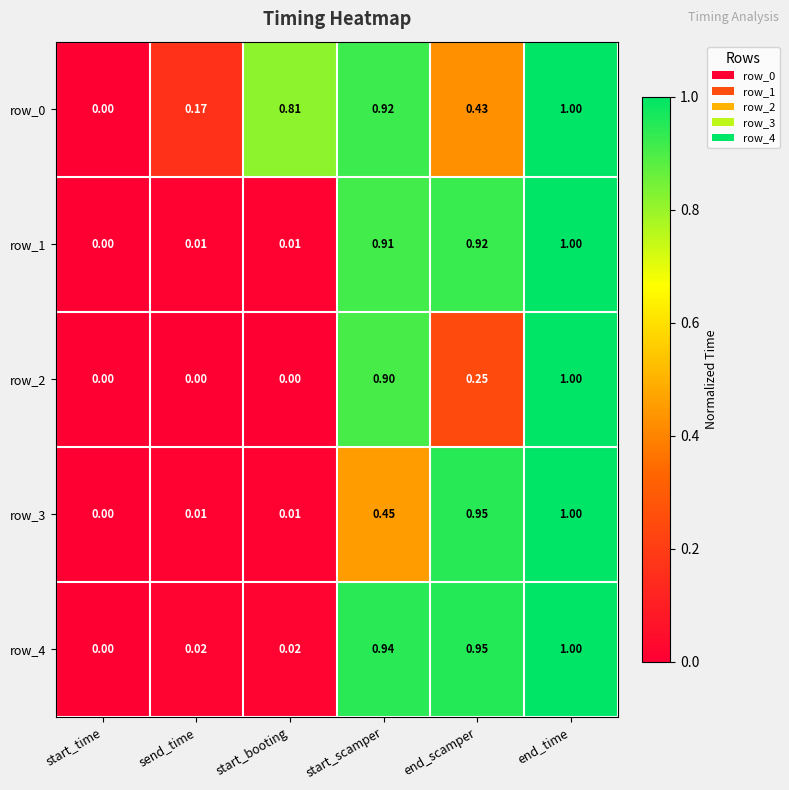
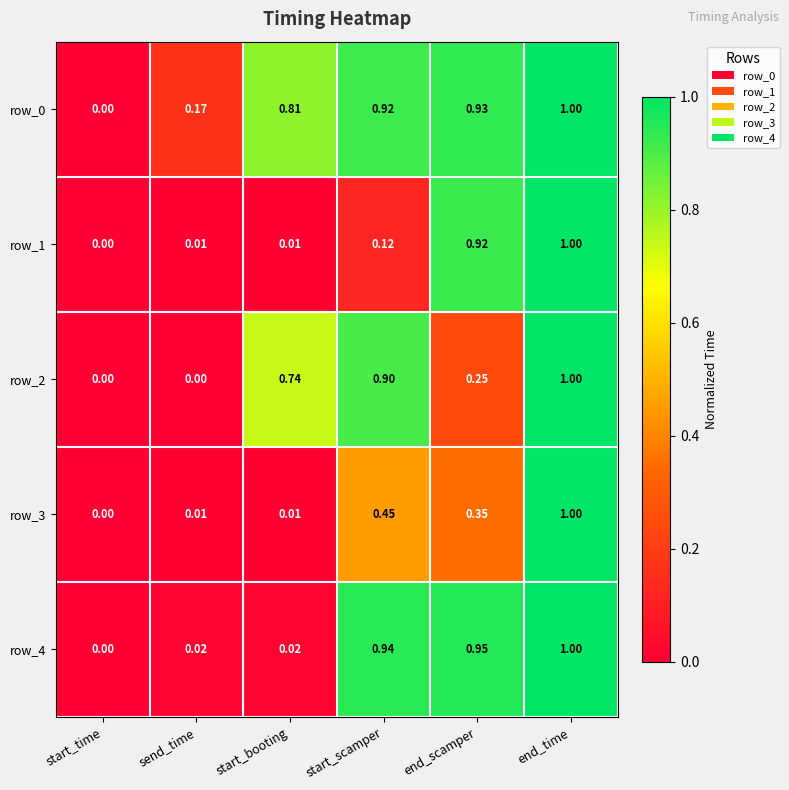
  {
    "row_0": {
      "start_time": 0.00,
      "send_time": 0.17,
      "start_booting": 0.81,
      "start_scamper": 0.92,
-     "end_scamper": 0.43,
+     "end_scamper": 0.93,
      "end_time": 1.00
    },
    "row_1": {
      "start_time": 0.00,
      "send_time": 0.01,
      "start_booting": 0.01,
-     "start_scamper": 0.91,
+     "start_scamper": 0.12,
      "end_scamper": 0.92,
      "end_time": 1.00
    },
    "row_2": {
      "start_time": 0.00,
      "send_time": 0.00,
-     "start_booting": 0.00,
+     "start_booting": 0.74,
      "start_scamper": 0.90,
      "end_scamper": 0.25,
      "end_time": 1.00
    },
    "row_3": {
      "start_time": 0.00,
      "send_time": 0.01,
      "start_booting": 0.01,
      "start_scamper": 0.45,
-     "end_scamper": 0.95,
+     "end_scamper": 0.35,
      "end_time": 1.00
    },
    "row_4": {
      "start_time": 0.00,
      "send_time": 0.02,
      "start_booting": 0.02,
      "start_scamper": 0.94,
      "end_scamper": 0.95,
      "end_time": 1.00
    }
  }
